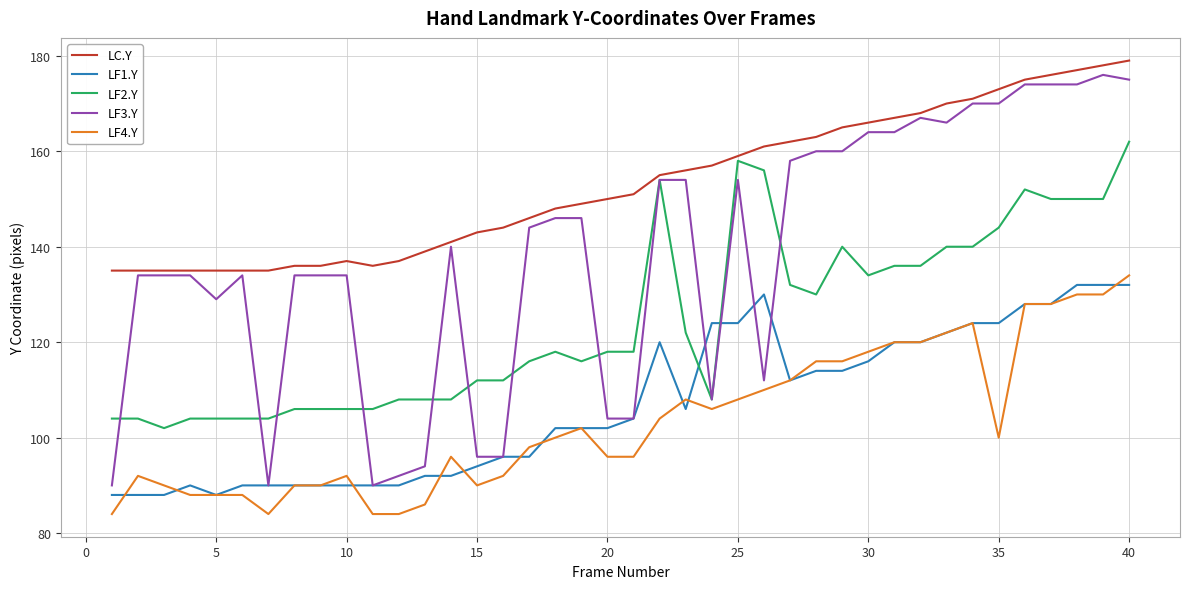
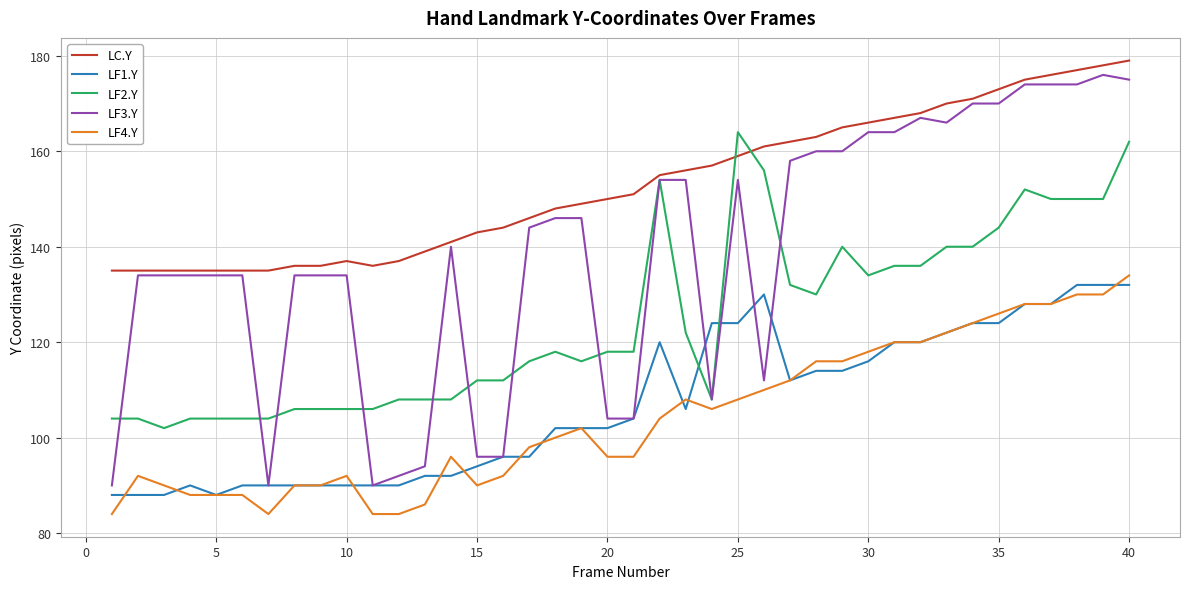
  {
    "LC.Y": {
      "5": 135,
      "10": 137,
      "15": 143,
      "20": 150,
      "25": 159,
      "30": 166,
      "35": 173,
      "40": 179
    },
    "LF1.Y": {
      "10": 90,
      "15": 94,
      "20": 102,
      "25": 124,
      "30": 116,
      "35": 124,
      "40": 132
    },
    "LF2.Y": {
      "5": 104,
      "10": 106,
      "15": 112,
      "20": 118,
-     "25": 158,
+     "25": 164,
      "30": 134,
      "35": 144,
      "40": 162
    },
    "LF3.Y": {
-     "5": 129,
+     "5": 134,
      "10": 134,
      "15": 96,
      "20": 104,
      "25": 154,
      "30": 164,
      "35": 170,
      "40": 175
    },
    "LF4.Y": {
      "10": 92,
      "15": 90,
      "20": 96,
      "25": 108,
      "30": 118,
-     "35": 100,
+     "35": 126,
      "40": 134
    }
  }
